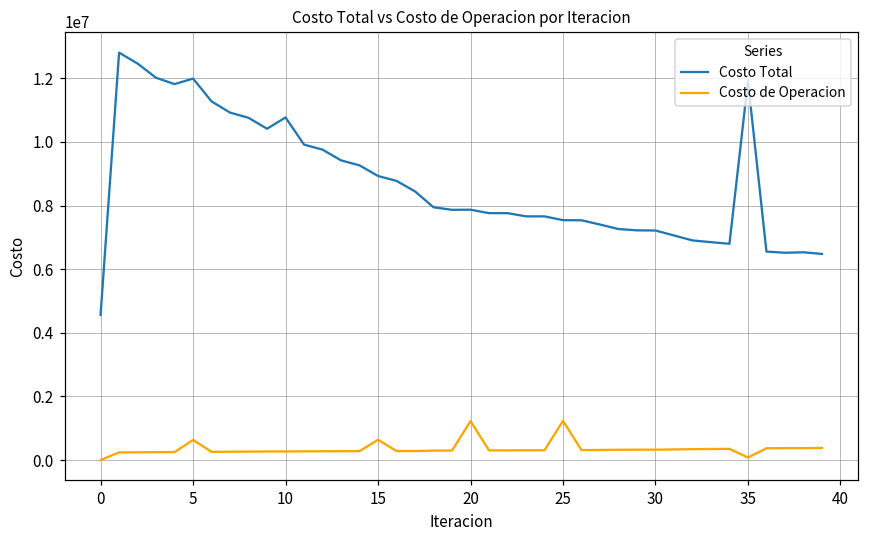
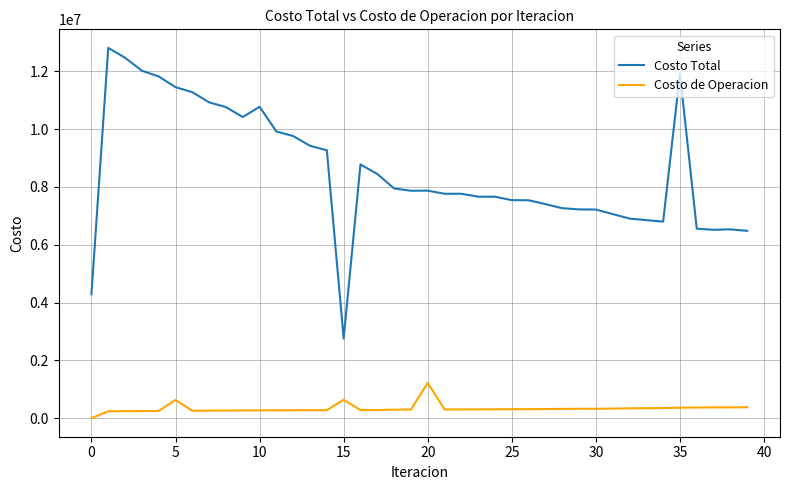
  {
    "Costo Total": {
-     "0": 4600000,
-     "5": 12000000,
+     "0": 4300000,
+     "5": 11400000,
      "10": 10800000,
-     "15": 8900000,
+     "15": 2800000,
      "20": 7900000,
      "25": 7500000,
      "30": 7200000
    },
    "Costo de Operacion": {
      "0": 0,
      "5": 600000,
      "10": 300000,
      "15": 600000,
      "20": 1200000,
-     "25": 1200000,
+     "25": 300000,
      "30": 300000,
-     "35": 100000
+     "35": 400000
    }
  }
